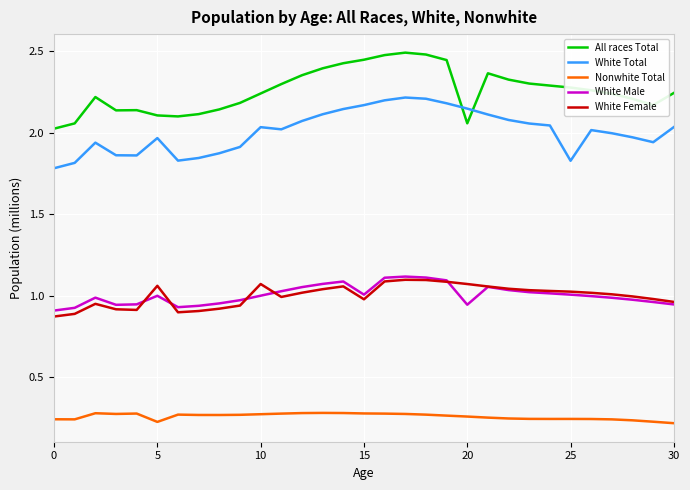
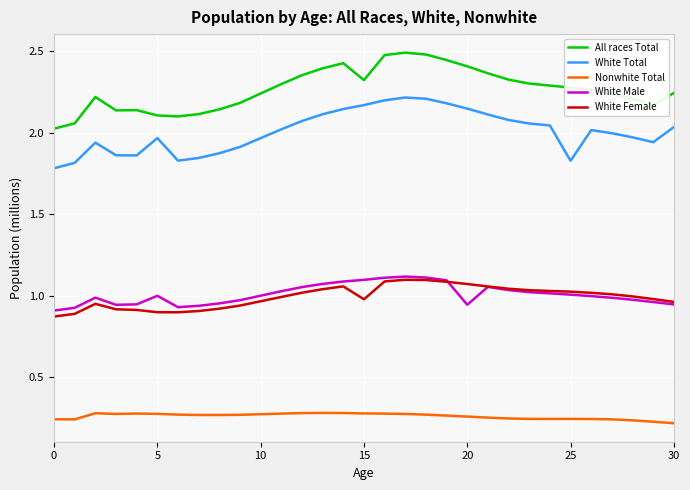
  {
    "All races Total": {
      "0": 2.03,
      "5": 2.11,
      "10": 2.24,
-     "15": 2.45,
-     "20": 2.06,
+     "15": 2.32,
+     "20": 2.41,
      "30": 2.24
    },
    "White Total": {
      "0": 1.78,
      "5": 1.97,
-     "10": 2.03,
+     "10": 1.97,
      "15": 2.17,
      "20": 2.15,
      "25": 1.83,
      "30": 2.04
    },
    "Nonwhite Total": {
      "0": 0.24,
-     "5": 0.23,
+     "5": 0.28,
      "10": 0.27,
      "15": 0.28,
      "20": 0.26,
      "25": 0.24,
      "30": 0.22
    },
    "White Male": {
      "0": 0.91,
      "5": 1.00,
      "10": 1.00,
-     "15": 1.01,
+     "15": 1.10,
      "20": 0.95,
      "25": 1.01
    },
    "White Female": {
      "0": 0.87,
-     "5": 1.06,
-     "10": 1.07,
+     "5": 0.90,
+     "10": 0.97,
      "15": 0.98,
      "20": 1.07,
      "25": 1.03
    }
  }
